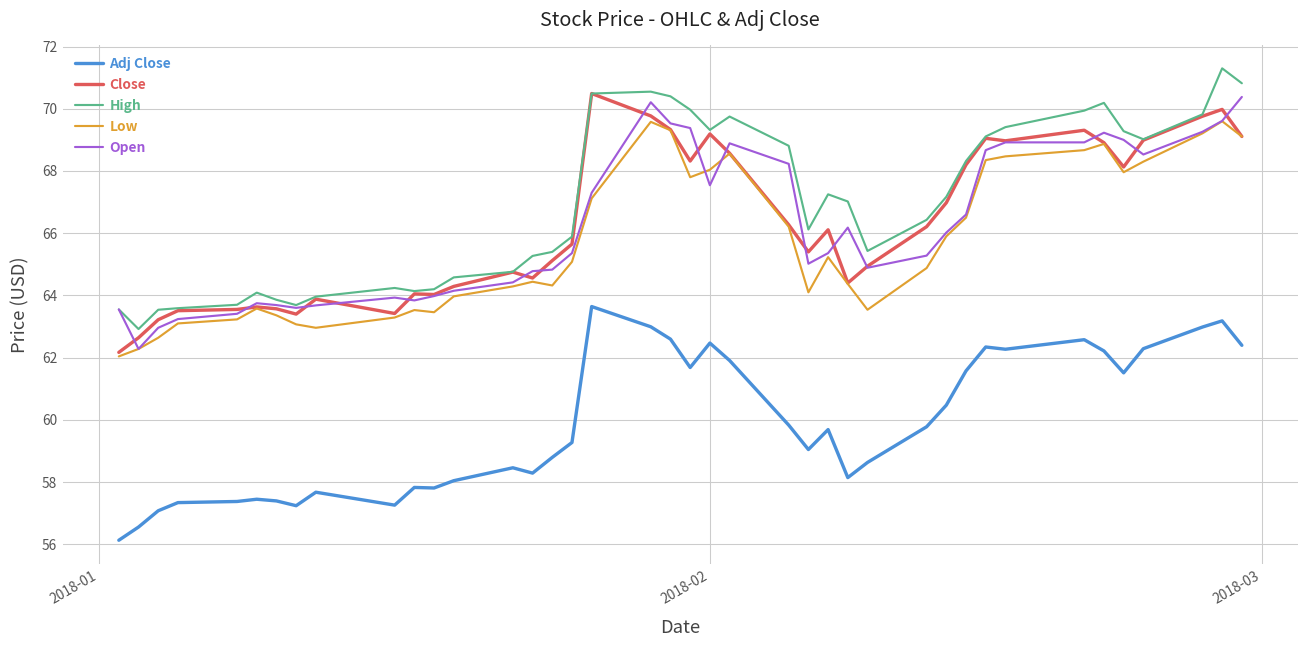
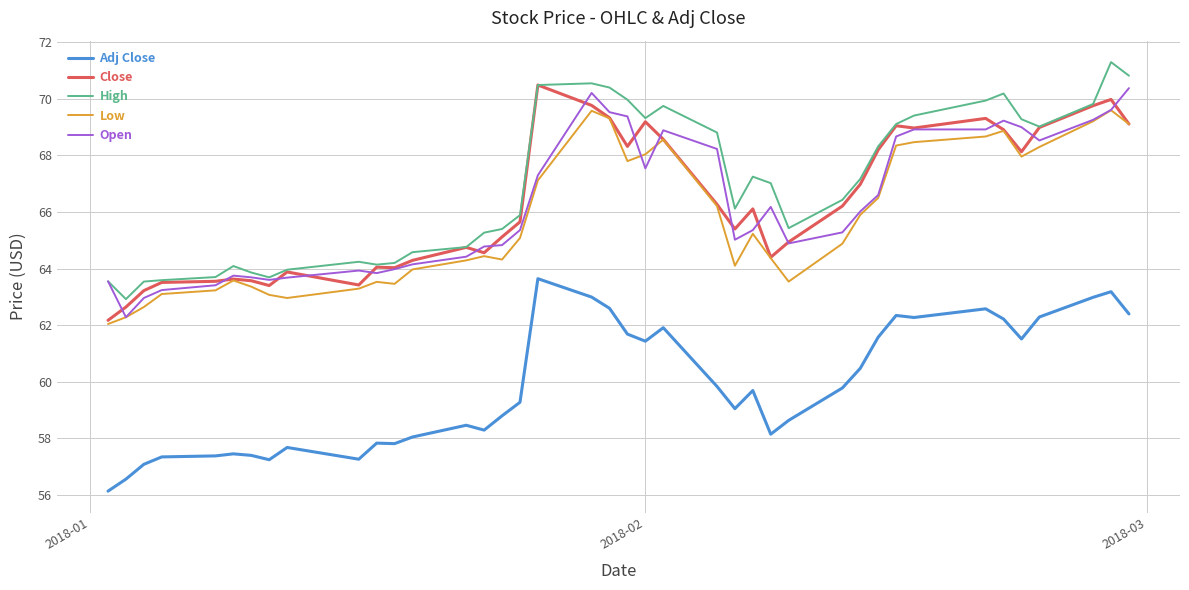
  {
    "Adj Close": {
-     "2018-02": 62.5
+     "2018-02": 61.4
    },
    "Close": {
      "2018-02": 69.2
    },
    "High": {
      "2018-02": 69.3
    },
    "Low": {
      "2018-02": 68.0
    },
    "Open": {
      "2018-02": 67.5
    }
  }
